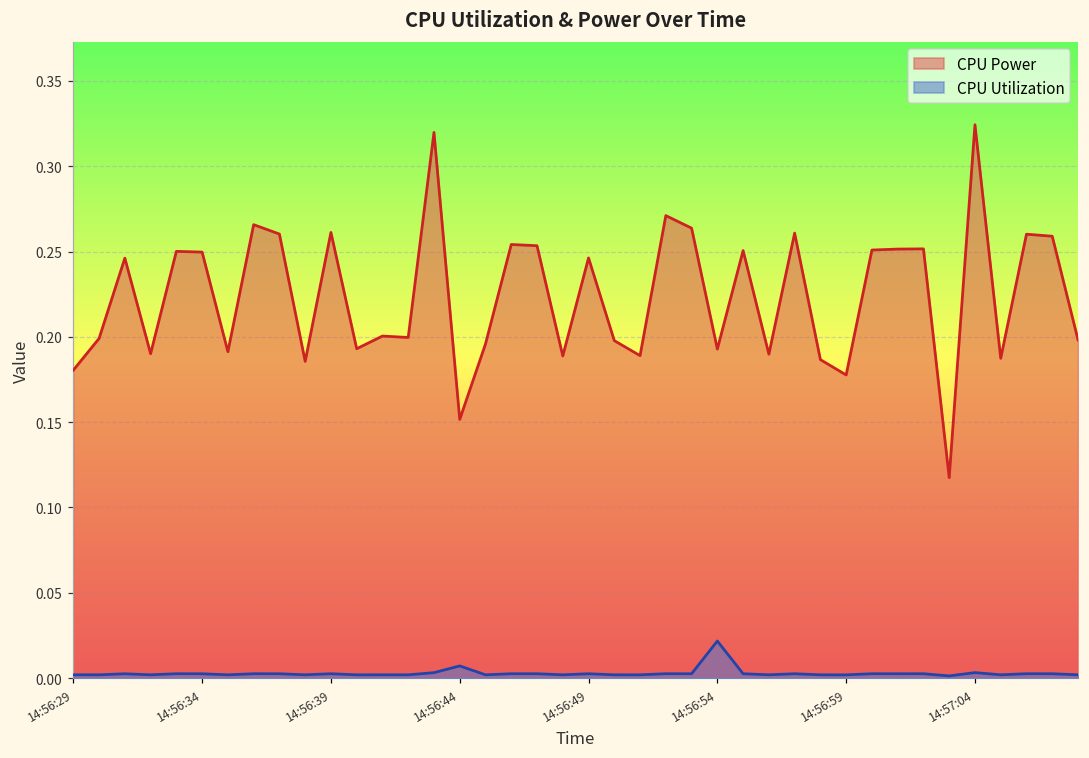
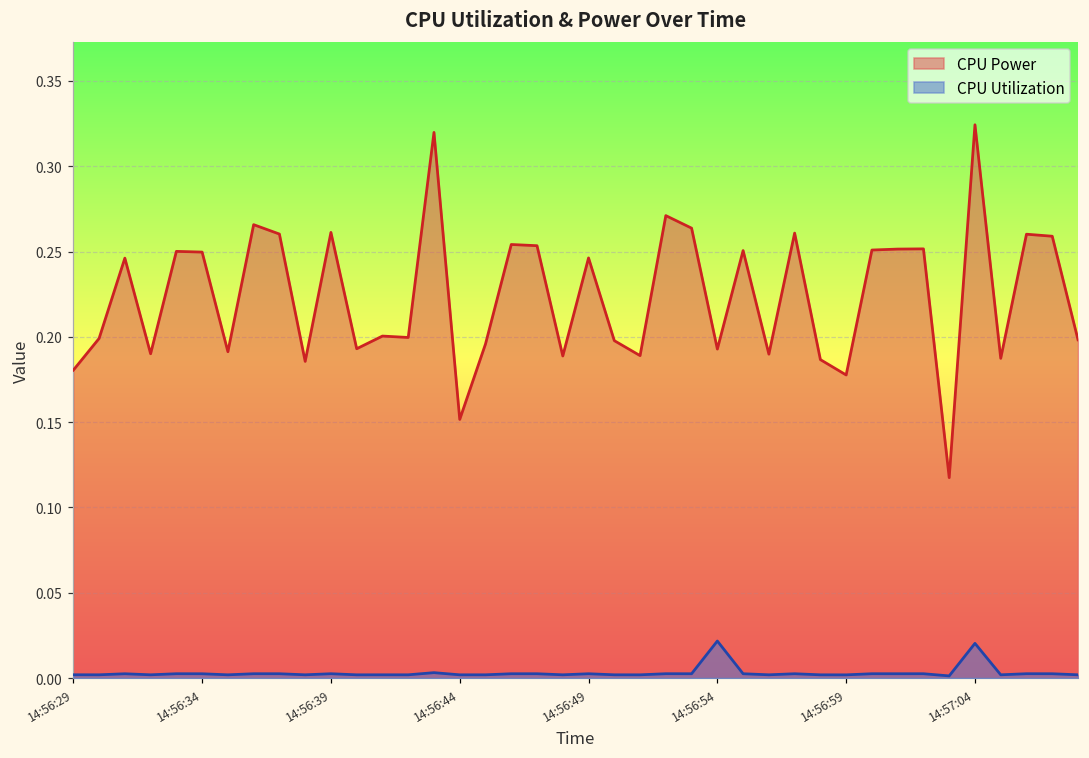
  {
    "CPU Power": {
      "14:56:29": 0.180,
      "14:56:34": 0.250,
      "14:56:39": 0.261,
      "14:56:44": 0.152,
      "14:56:49": 0.246,
      "14:56:54": 0.193,
      "14:56:59": 0.178,
      "14:57:04": 0.324
    },
    "CPU Utilization": {
      "14:56:29": 0.002,
      "14:56:34": 0.003,
      "14:56:39": 0.003,
-     "14:56:44": 0.007,
+     "14:56:44": 0.002,
      "14:56:49": 0.003,
      "14:56:54": 0.022,
      "14:56:59": 0.002,
-     "14:57:04": 0.003
+     "14:57:04": 0.020
    }
  }
